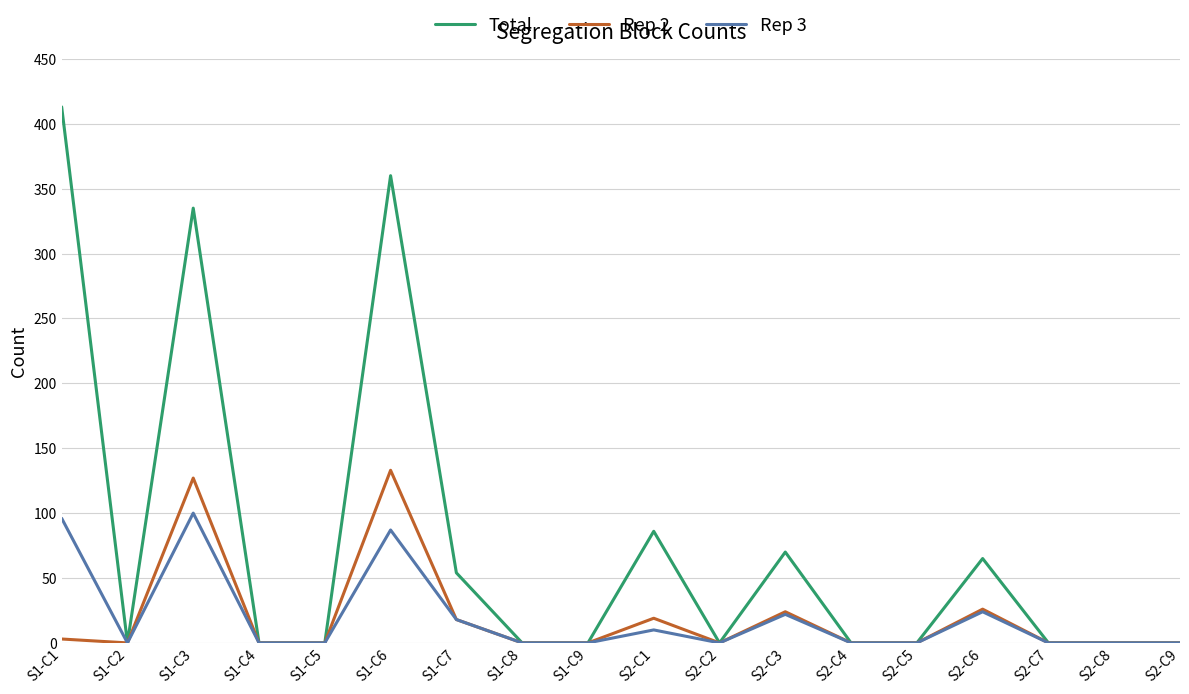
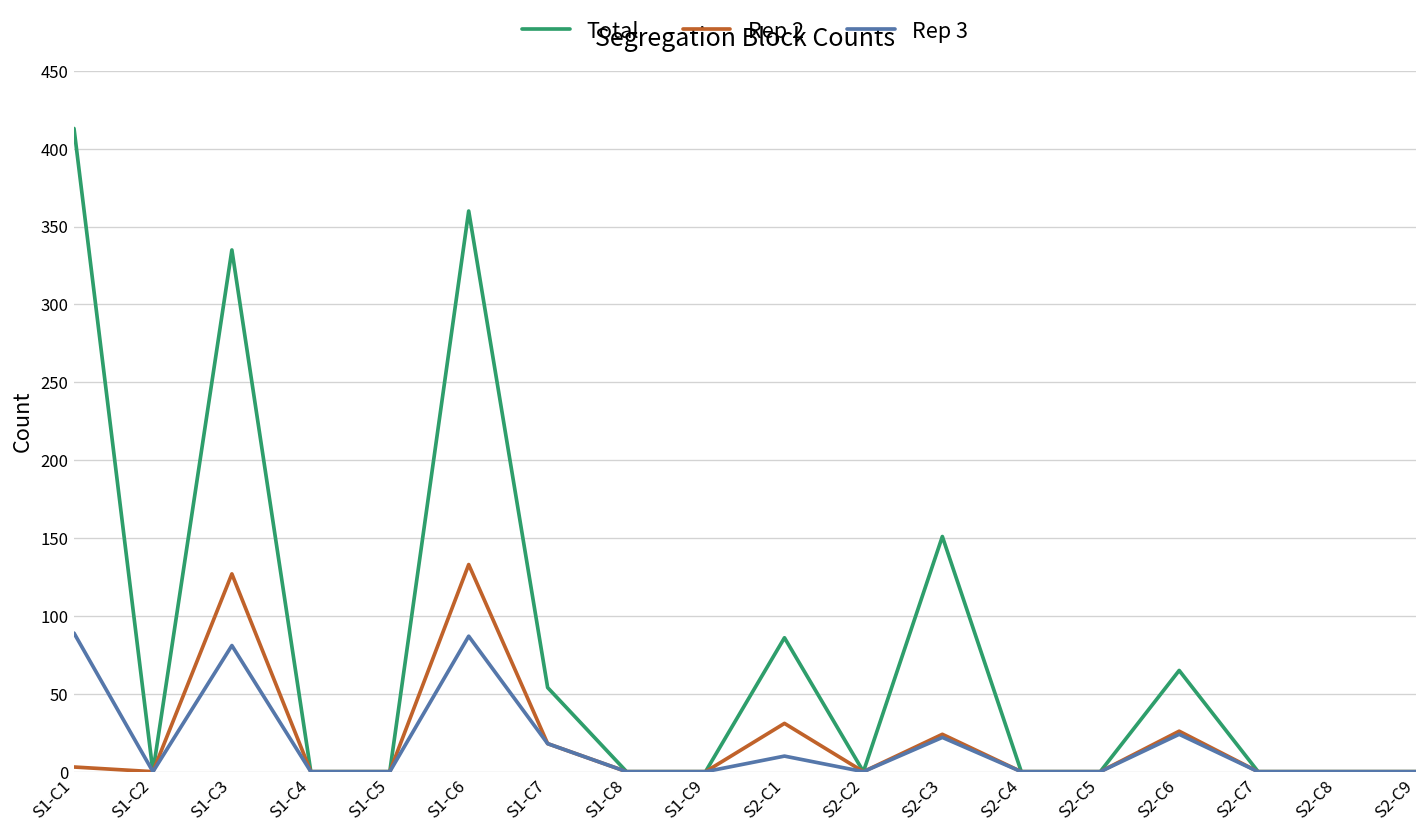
  {
    "Total": {
      "S1-C1": 413,
      "S1-C3": 335,
      "S1-C6": 360,
      "S1-C7": 54,
      "S2-C1": 86,
-     "S2-C3": 70,
+     "S2-C3": 151,
      "S2-C6": 65
    },
    "Rep 2": {
      "S1-C1": 3,
      "S1-C3": 127,
      "S1-C6": 133,
-     "S2-C1": 19,
+     "S2-C1": 31,
      "S2-C6": 26
    },
    "Rep 3": {
-     "S1-C1": 96,
-     "S1-C3": 100,
+     "S1-C1": 89,
+     "S1-C3": 81,
      "S1-C6": 87,
      "S2-C1": 10,
      "S2-C6": 24
    }
  }
